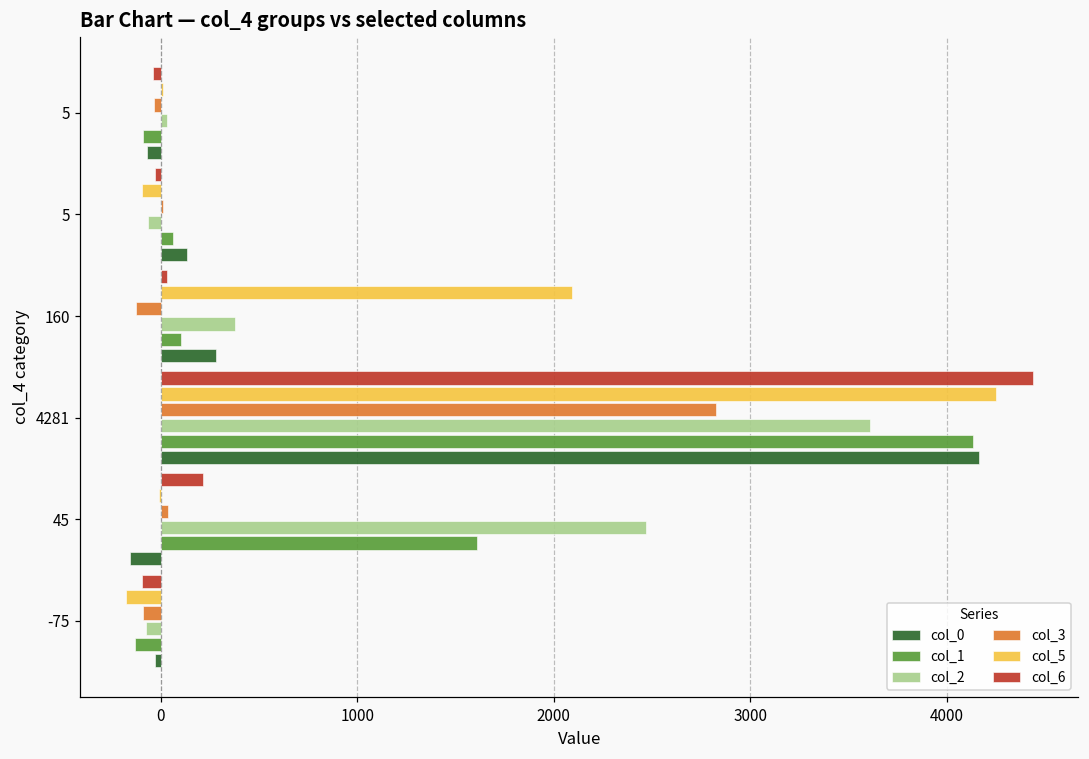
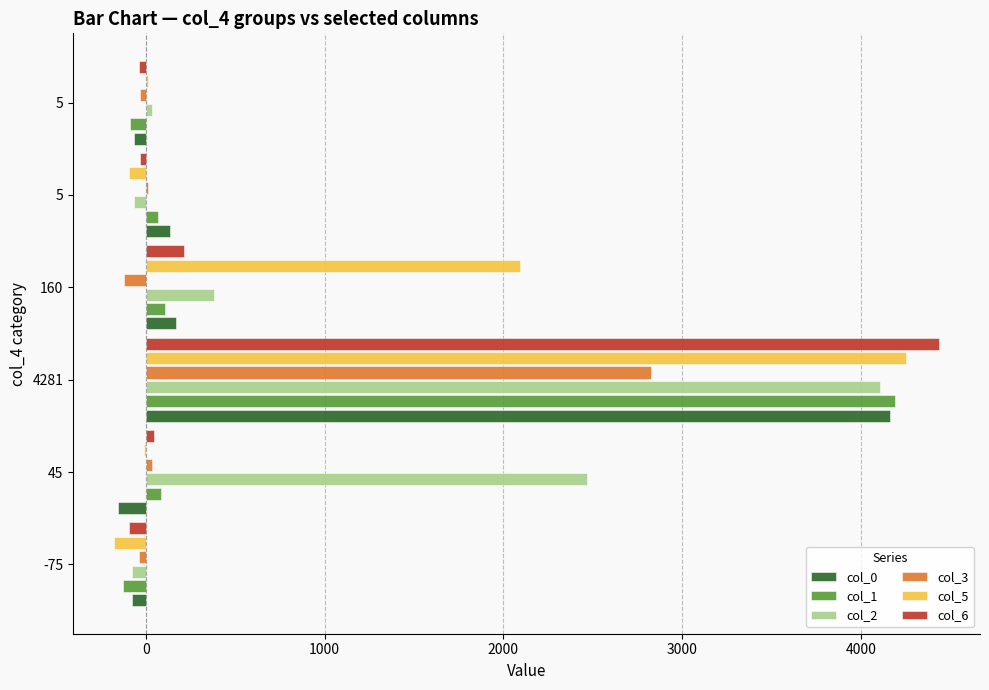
  {
    "col_0": {
-     "160": 280,
+     "160": 170,
      "4281": 4170,
      "45": -160,
-     "-75": -30
+     "-75": -80
    },
    "col_1": {
      "160": 110,
-     "4281": 4140,
-     "45": 1610,
+     "4281": 4190,
+     "45": 80,
      "-75": -130
    },
    "col_2": {
      "160": 380,
-     "4281": 3610,
+     "4281": 4110,
      "45": 2470,
      "-75": -80
    },
    "col_3": {
      "160": -120,
      "4281": 2830,
      "45": 40,
-     "-75": -90
+     "-75": -40
    },
    "col_5": {
      "160": 2100,
      "4281": 4250,
      "-75": -180
    },
    "col_6": {
-     "160": 30,
+     "160": 220,
      "4281": 4440,
-     "45": 220,
+     "45": 40,
      "-75": -90
    }
  }
